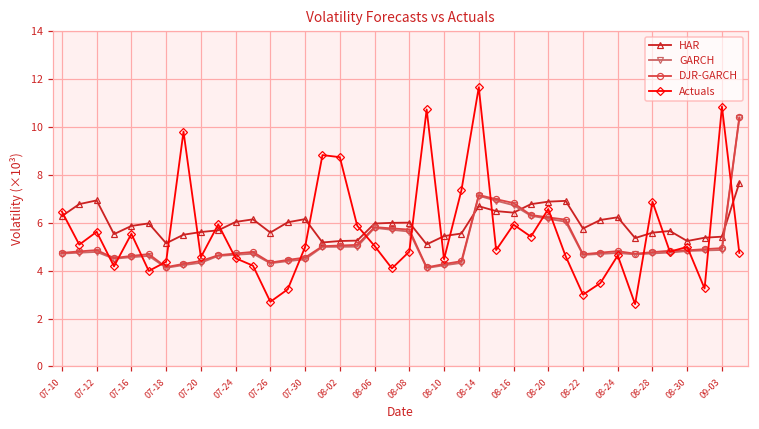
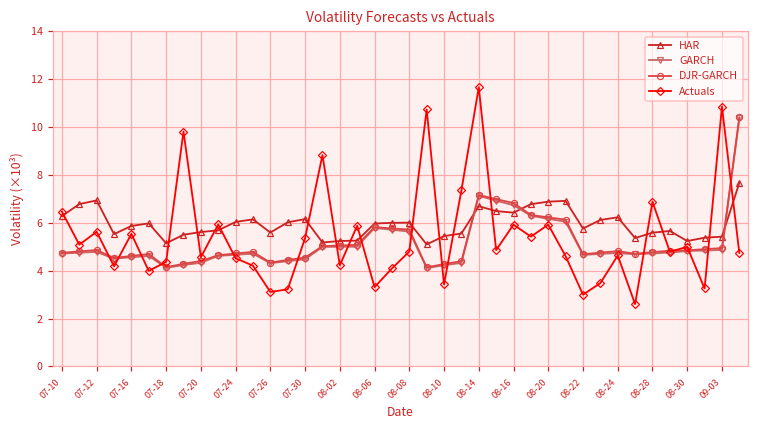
  {
    "Actuals": {
      "07-10": 6.5,
      "07-12": 5.6,
      "07-16": 5.5,
      "07-18": 4.4,
      "07-20": 4.6,
      "07-24": 4.5,
-     "07-26": 2.7,
-     "07-30": 5.0,
-     "08-02": 8.7,
-     "08-06": 5.0,
+     "07-26": 3.1,
+     "07-30": 5.4,
+     "08-02": 4.2,
+     "08-06": 3.3,
      "08-08": 4.8,
-     "08-10": 4.5,
+     "08-10": 3.4,
      "08-14": 11.7,
      "08-16": 5.9,
-     "08-20": 6.6,
+     "08-20": 5.9,
      "08-22": 3.0,
      "08-28": 6.9,
      "08-30": 5.0,
      "09-03": 10.8
    }
  }
